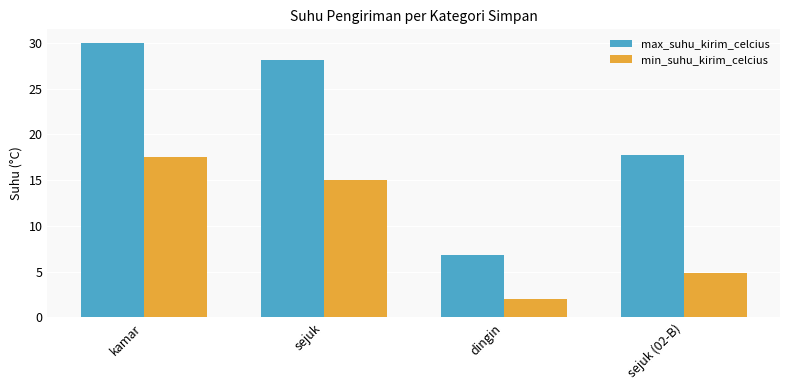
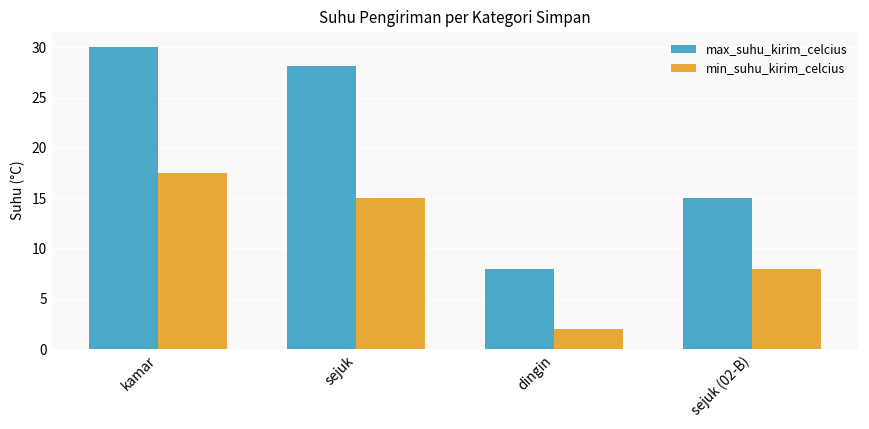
  {
    "max_suhu_kirim_celcius": {
      "kamar": 30,
      "sejuk": 28,
-     "dingin": 7,
-     "sejuk (02-B)": 18
+     "dingin": 8,
+     "sejuk (02-B)": 15
    },
    "min_suhu_kirim_celcius": {
      "kamar": 18,
      "sejuk": 15,
      "dingin": 2,
-     "sejuk (02-B)": 5
+     "sejuk (02-B)": 8
    }
  }
